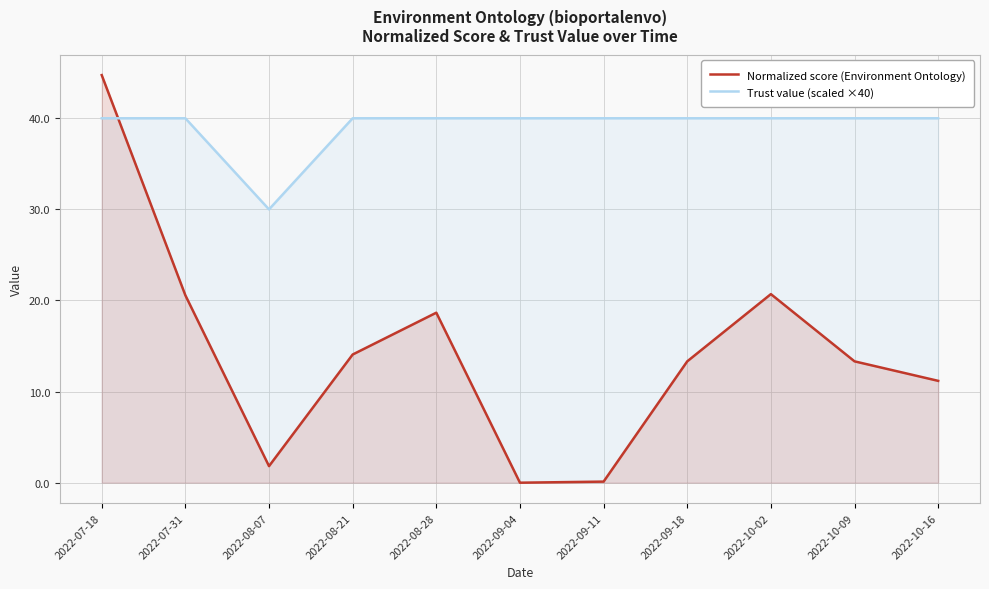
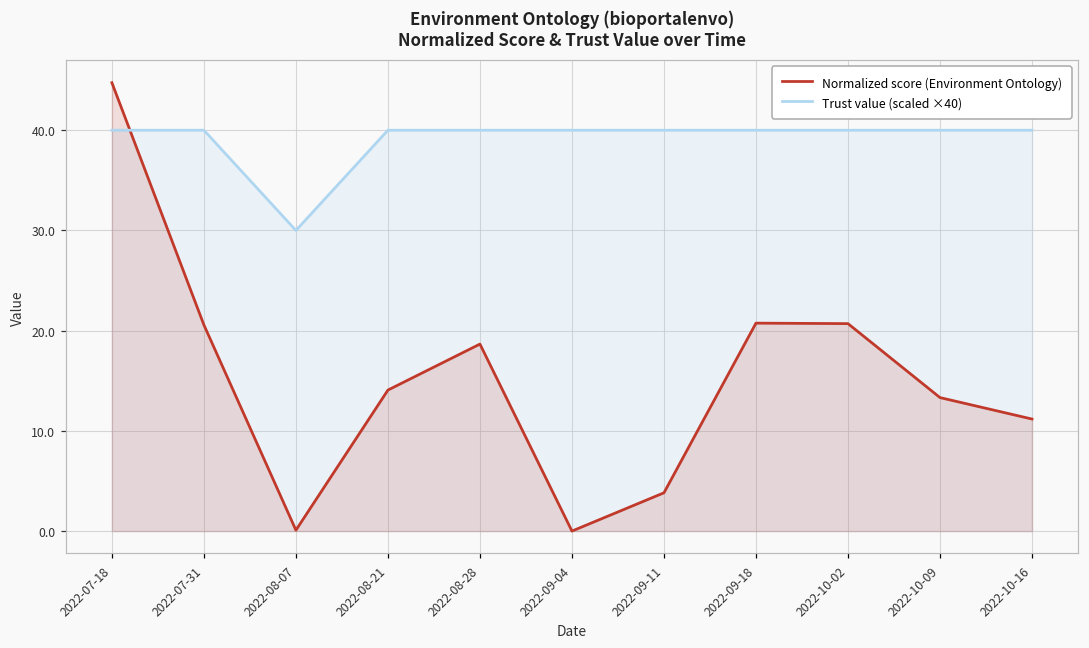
  {
    "Normalized score (Environment Ontology)": {
      "2022-07-18": 45,
      "2022-07-31": 21,
-     "2022-08-07": 2,
+     "2022-08-07": 0,
      "2022-08-21": 14,
      "2022-08-28": 19,
      "2022-09-04": 0,
-     "2022-09-11": 0,
-     "2022-09-18": 13,
+     "2022-09-11": 4,
+     "2022-09-18": 21,
      "2022-10-02": 21,
      "2022-10-09": 13,
      "2022-10-16": 11
    },
    "Trust value (scaled ×40)": {
      "2022-07-18": 40,
      "2022-07-31": 40,
      "2022-08-07": 30,
      "2022-08-21": 40,
      "2022-08-28": 40,
      "2022-09-04": 40,
      "2022-09-11": 40,
      "2022-09-18": 40,
      "2022-10-02": 40,
      "2022-10-09": 40,
      "2022-10-16": 40
    }
  }
